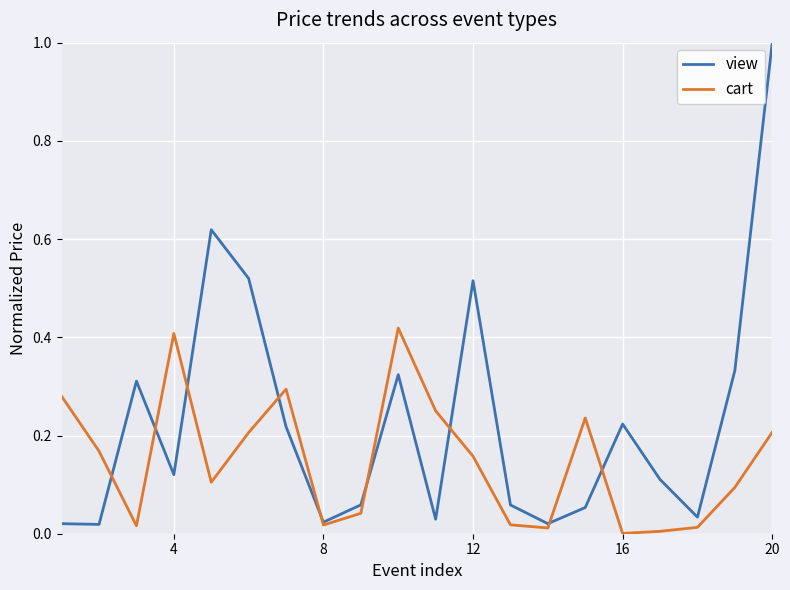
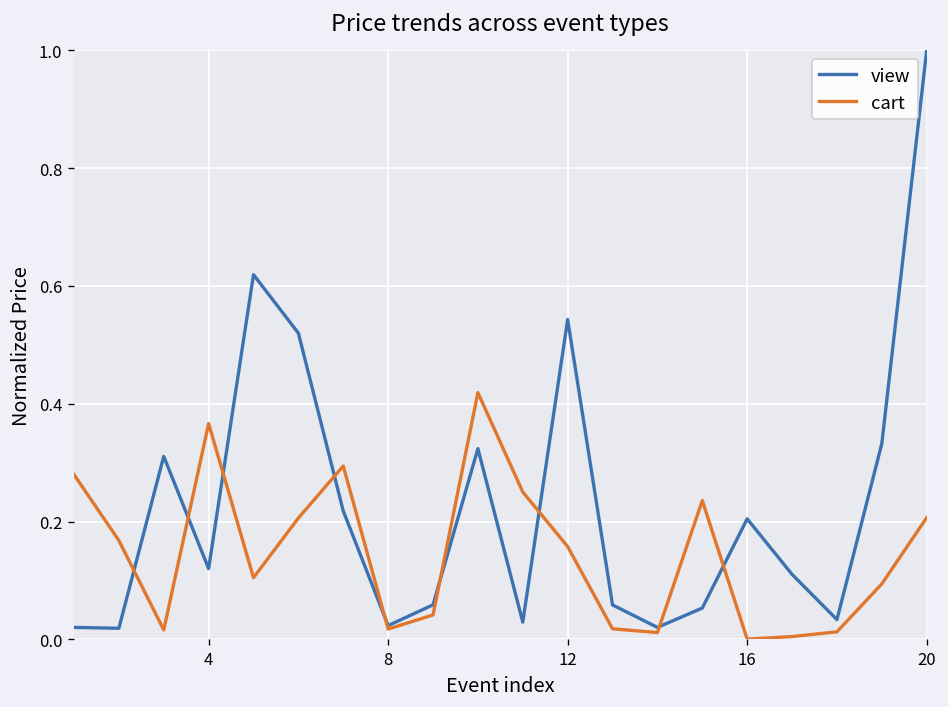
  {
    "view": {
      "4": 0.12,
      "8": 0.02,
-     "12": 0.52,
-     "16": 0.22,
+     "12": 0.54,
+     "16": 0.20,
      "20": 1.00
    },
    "cart": {
-     "4": 0.41,
+     "4": 0.37,
      "8": 0.02,
      "12": 0.16,
      "16": 0.00,
      "20": 0.21
    }
  }
